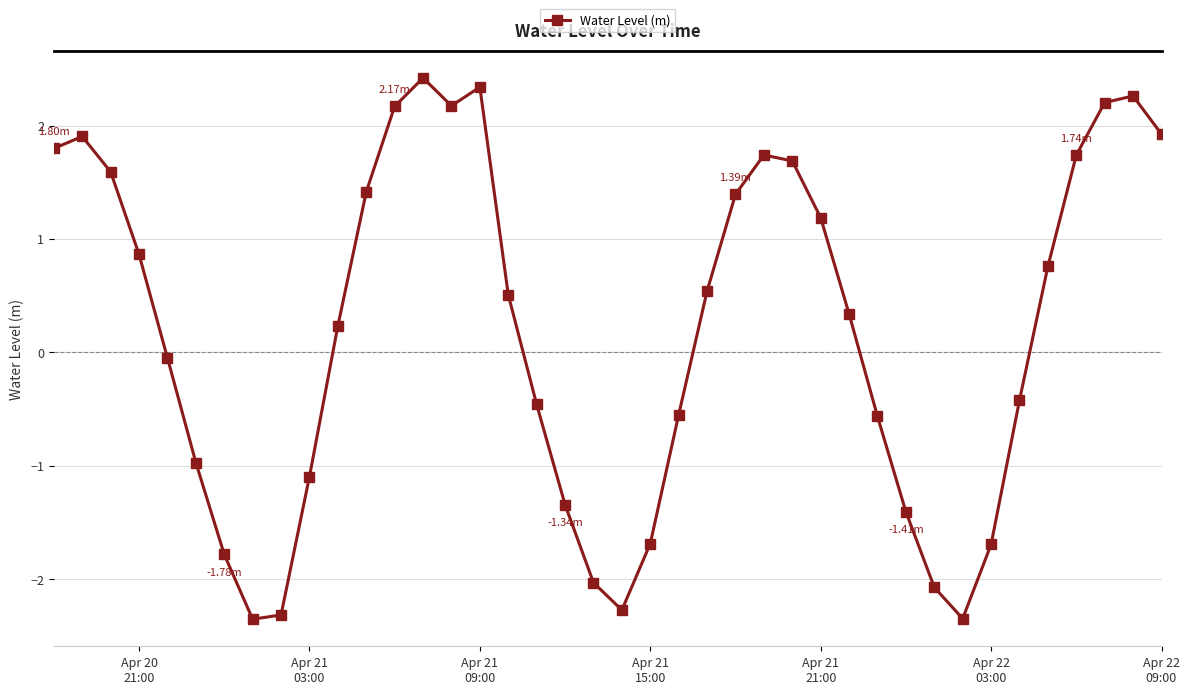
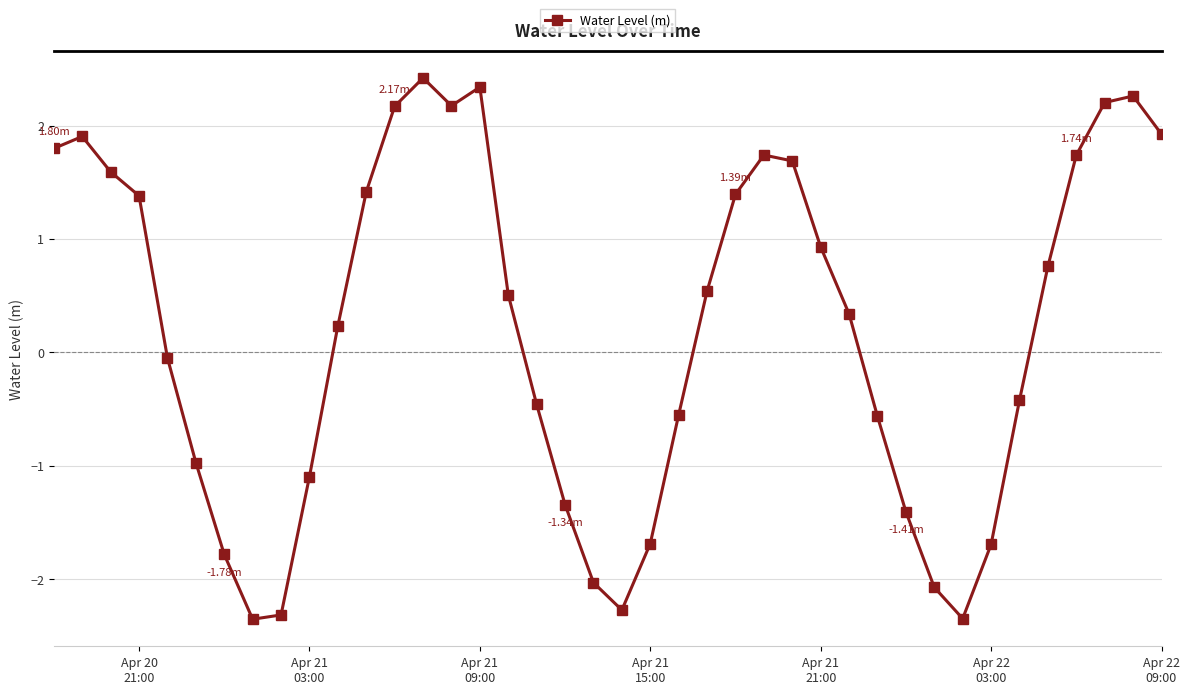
  {
-   "Apr 20 21:00": 0.86,
+   "Apr 20 21:00": 1.38,
    "Apr 21 03:00": -1.10,
    "Apr 21 09:00": 2.34,
    "Apr 21 15:00": -1.69,
-   "Apr 21 21:00": 1.19,
+   "Apr 21 21:00": 0.93,
    "Apr 22 03:00": -1.69,
    "Apr 22 09:00": 1.92
  }
